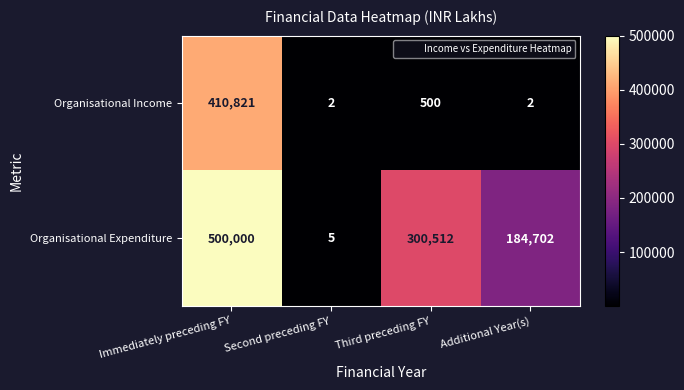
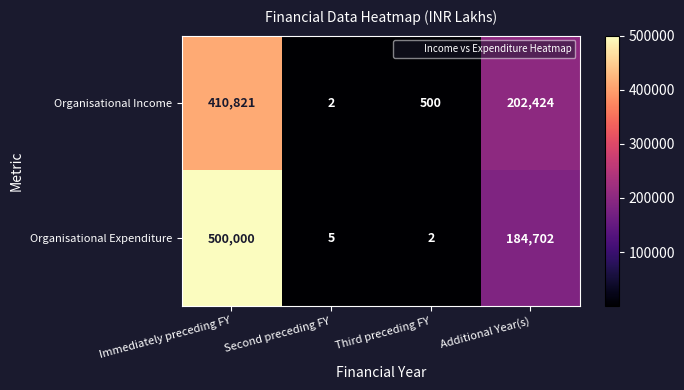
  {
    "Organisational Income": {
      "Immediately preceding FY": "410,821",
      "Second preceding FY": "2",
      "Third preceding FY": "500",
-     "Additional Year(s)": "2"
+     "Additional Year(s)": "202,424"
    },
    "Organisational Expenditure": {
      "Immediately preceding FY": "500,000",
      "Second preceding FY": "5",
-     "Third preceding FY": "300,512",
+     "Third preceding FY": "2",
      "Additional Year(s)": "184,702"
    }
  }
